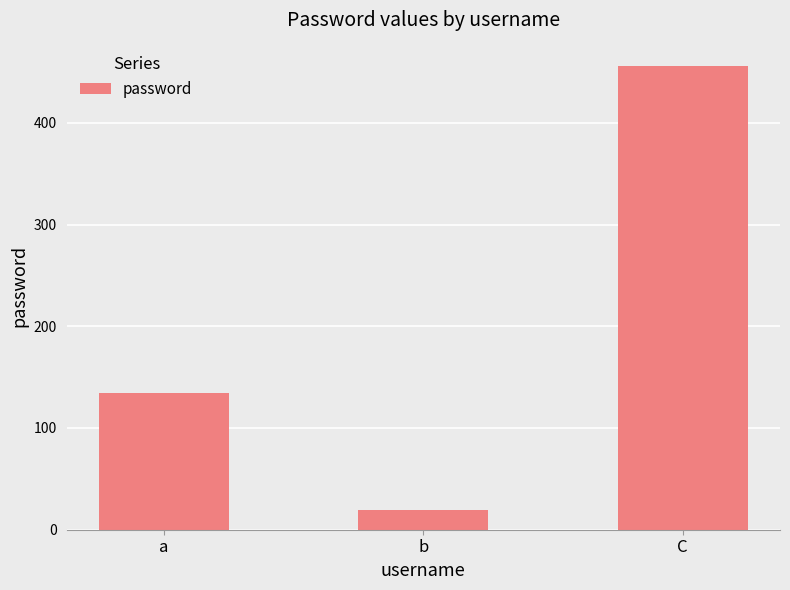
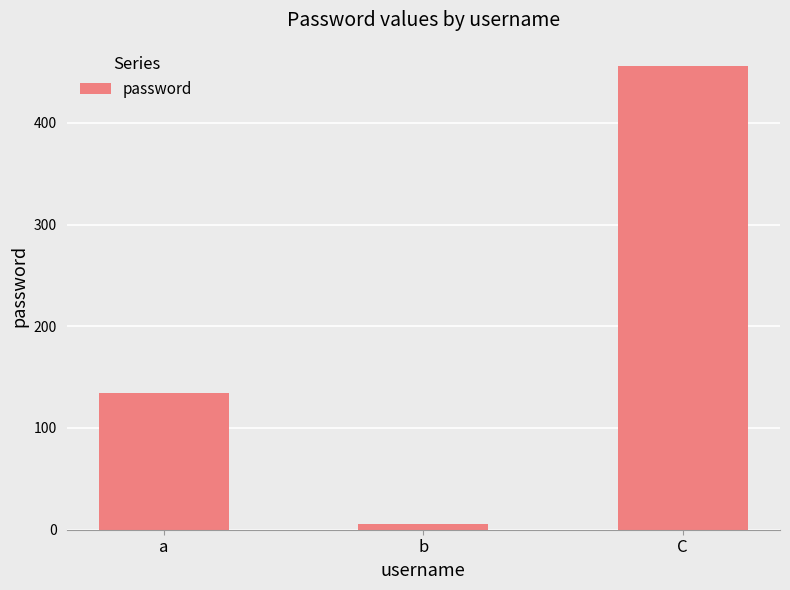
  {
    "a": 134,
-   "b": 19,
+   "b": 6,
    "C": 456
  }
